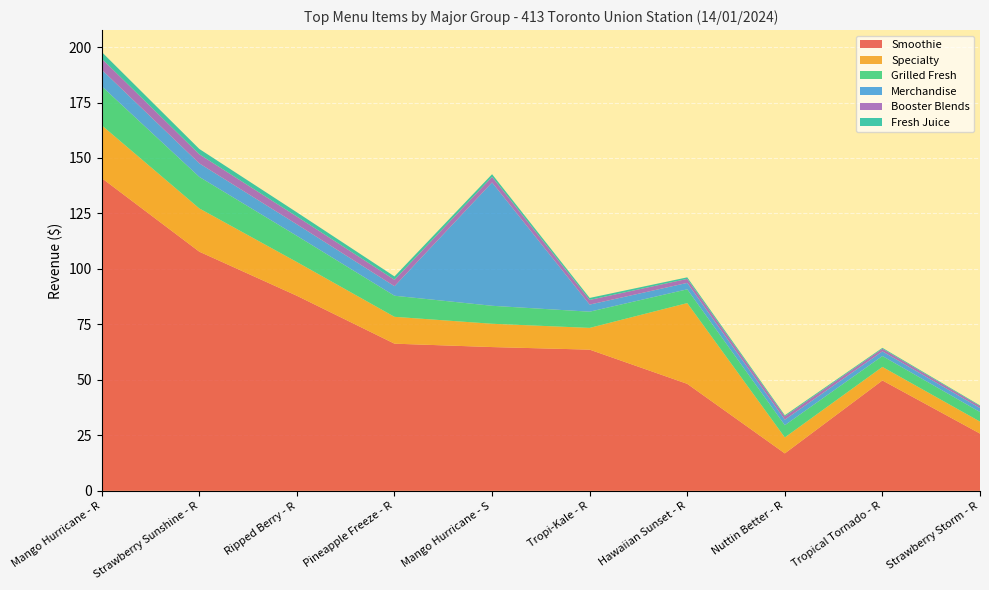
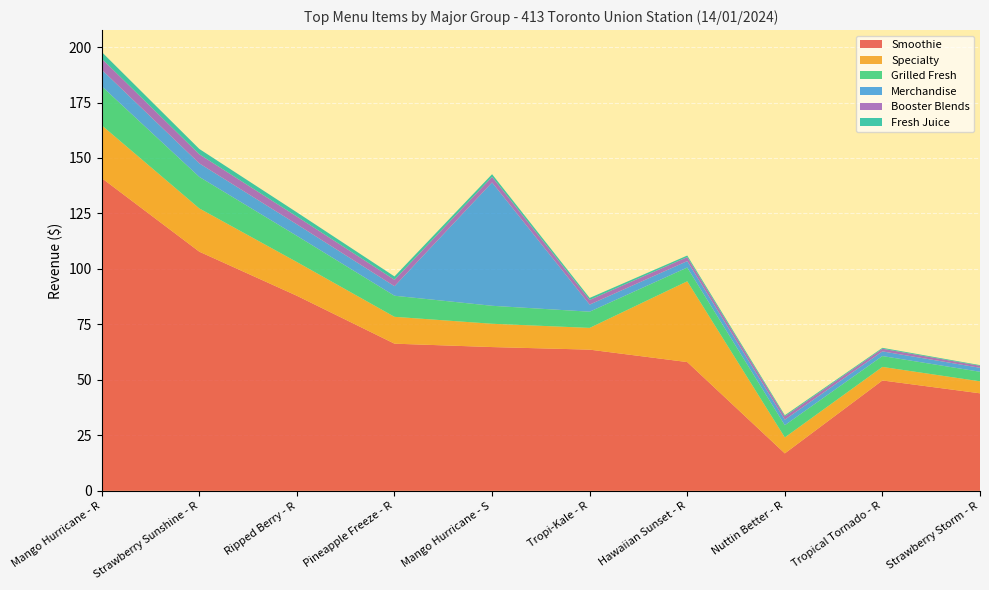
  {
    "Smoothie": {
      "Mango Hurricane - R": 141,
      "Strawberry Sunshine - R": 108,
      "Ripped Berry - R": 88,
      "Pineapple Freeze - R": 66,
      "Mango Hurricane - S": 65,
      "Tropi-Kale - R": 64,
-     "Hawaiian Sunset - R": 48,
+     "Hawaiian Sunset - R": 58,
      "Nuttin Better - R": 17,
      "Tropical Tornado - R": 50,
-     "Strawberry Storm - R": 26
+     "Strawberry Storm - R": 44
    },
    "Specialty": {
      "Mango Hurricane - R": 24,
      "Strawberry Sunshine - R": 20,
      "Ripped Berry - R": 15,
      "Pineapple Freeze - R": 12,
      "Mango Hurricane - S": 11,
      "Tropi-Kale - R": 10,
      "Hawaiian Sunset - R": 36,
      "Nuttin Better - R": 7,
      "Tropical Tornado - R": 6,
      "Strawberry Storm - R": 5
    },
    "Merchandise": {
      "Mango Hurricane - R": 7,
      "Strawberry Sunshine - R": 6,
      "Ripped Berry - R": 5,
      "Pineapple Freeze - R": 4,
      "Mango Hurricane - S": 56,
      "Tropi-Kale - R": 3,
      "Hawaiian Sunset - R": 3,
      "Nuttin Better - R": 3,
      "Tropical Tornado - R": 2
    },
    "Booster Blends": {
      "Mango Hurricane - R": 5,
      "Strawberry Sunshine - R": 4,
      "Ripped Berry - R": 4,
      "Pineapple Freeze - R": 3,
      "Mango Hurricane - S": 3
    }
  }
